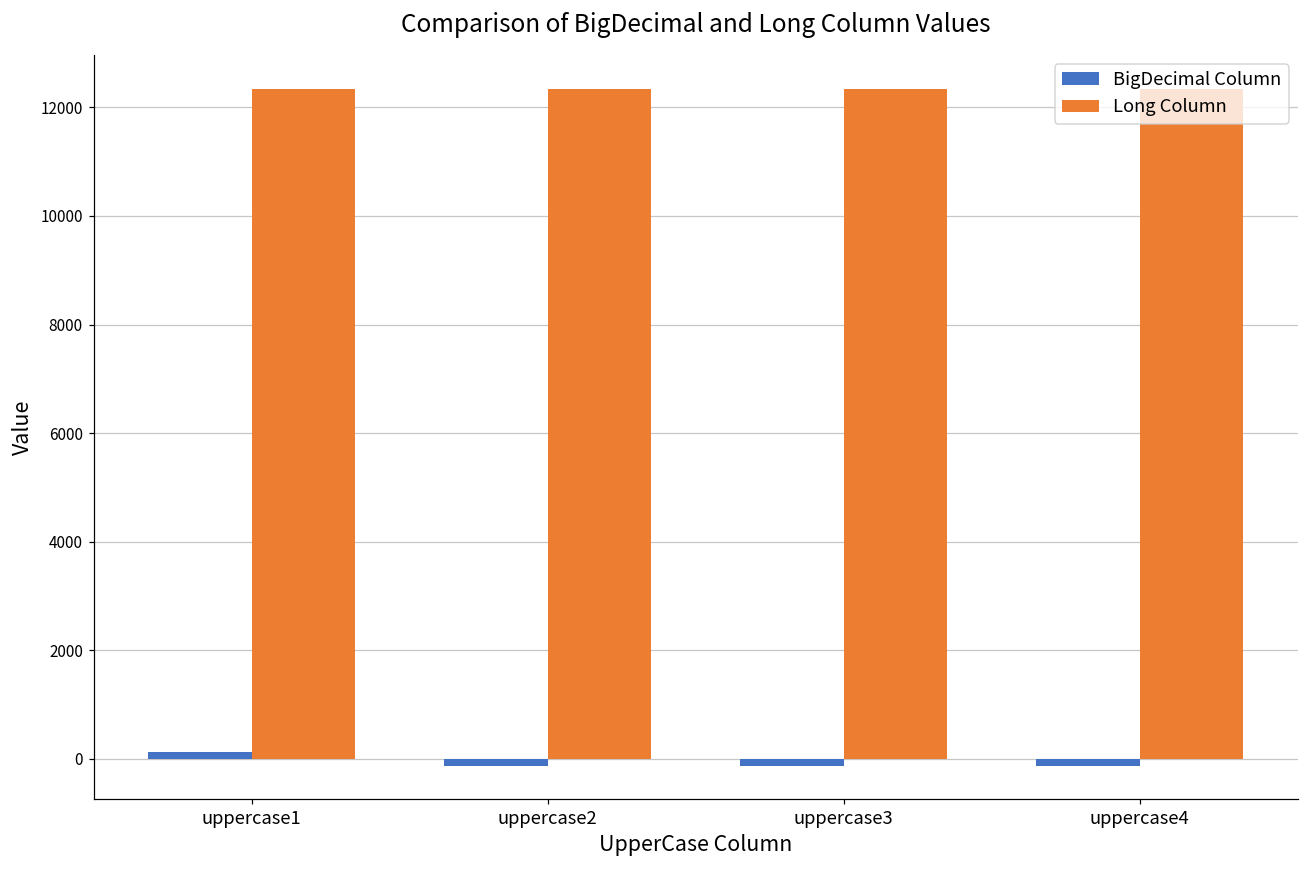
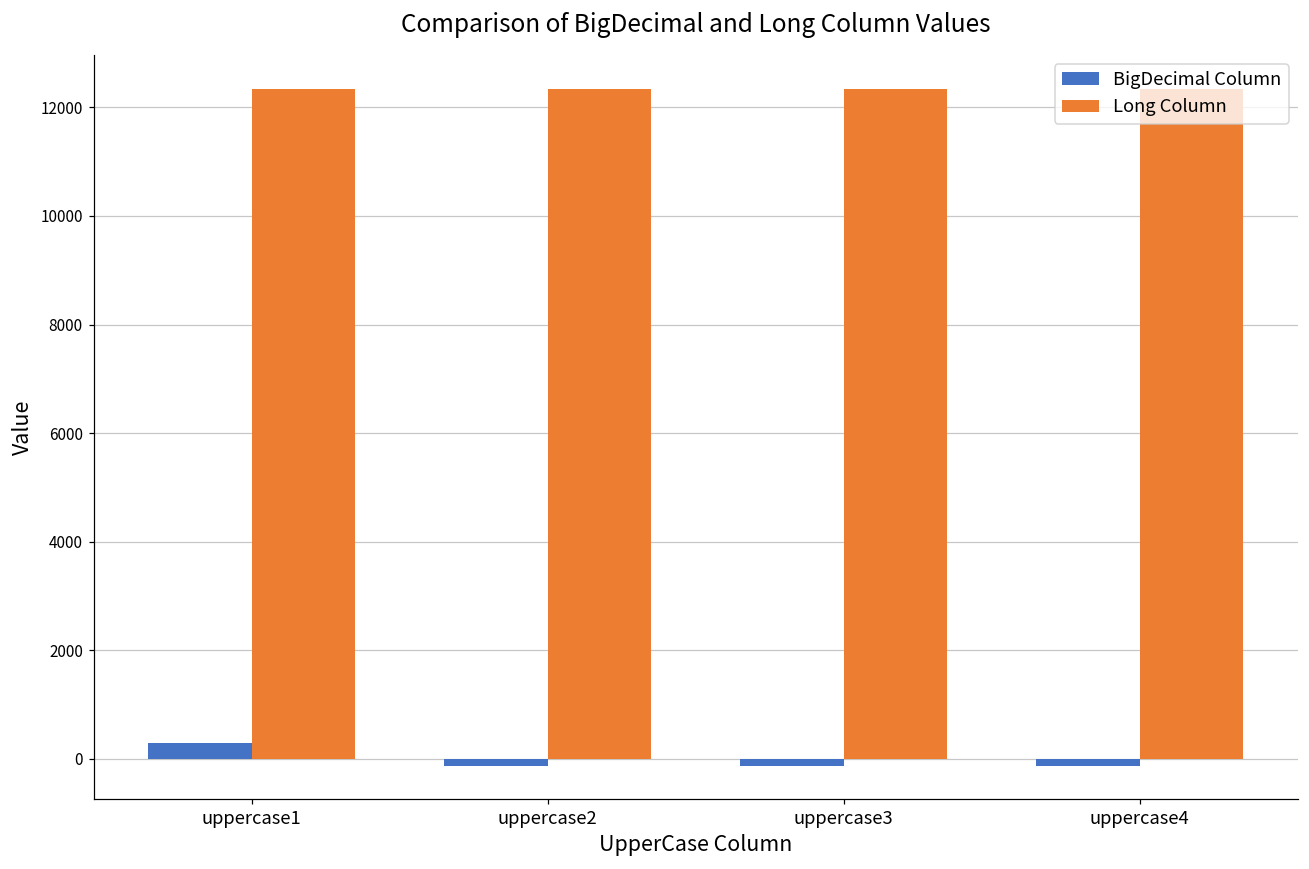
  {
    "BigDecimal Column": {
-     "uppercase1": 100,
+     "uppercase1": 300,
      "uppercase2": -100,
      "uppercase3": -100,
      "uppercase4": -100
    },
    "Long Column": {
      "uppercase1": 12300,
      "uppercase2": 12300,
      "uppercase3": 12300
    }
  }
